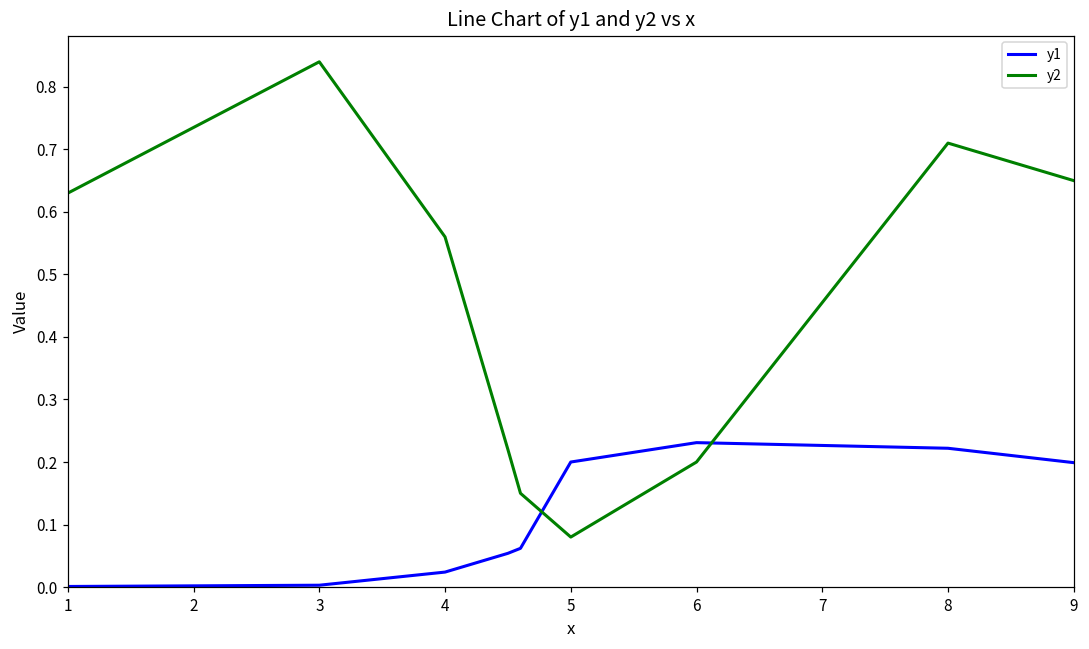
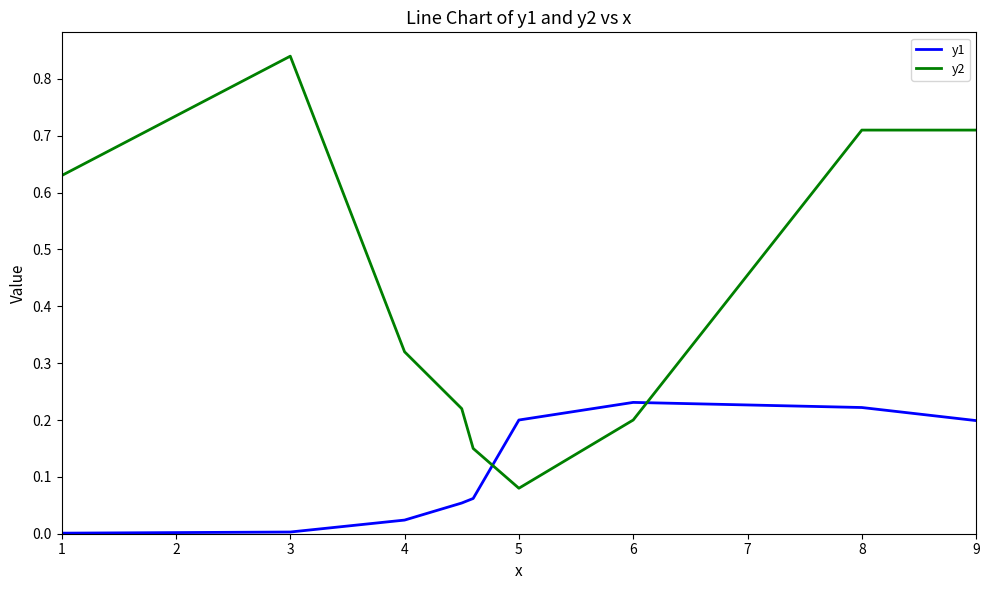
  {
    "y1": {
      "1": 0.00,
      "3": 0.00,
      "4": 0.02,
      "5": 0.20,
      "6": 0.23,
      "8": 0.22,
      "9": 0.20
    },
    "y2": {
      "1": 0.63,
      "3": 0.84,
-     "4": 0.56,
+     "4": 0.32,
      "5": 0.08,
      "6": 0.20,
      "8": 0.71,
-     "9": 0.65
+     "9": 0.71
    }
  }
